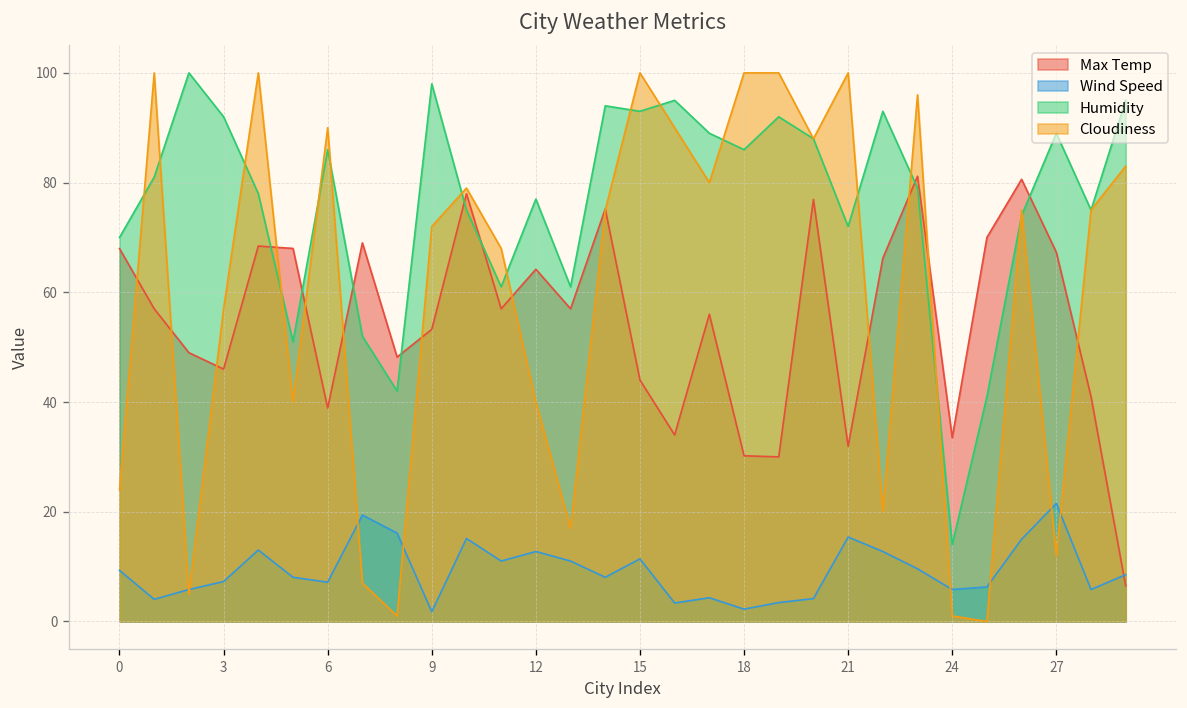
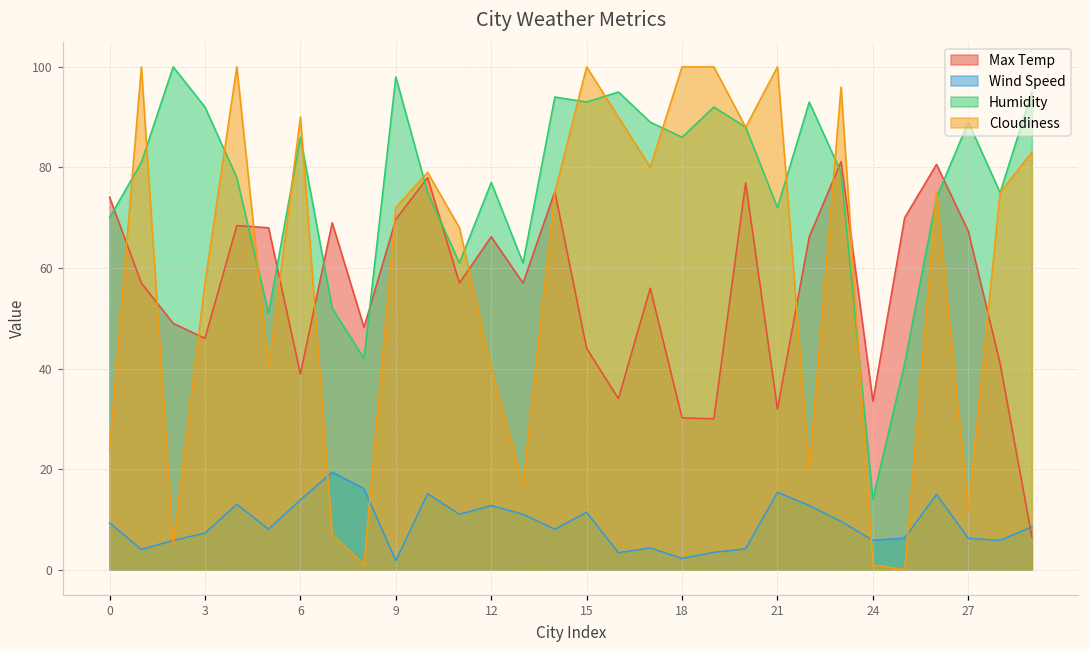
  {
    "Max Temp": {
-     "0": 68,
+     "0": 74,
      "3": 46,
      "6": 39,
-     "9": 53,
-     "12": 64,
+     "9": 70,
+     "12": 66,
      "15": 44,
      "18": 30,
      "21": 32,
      "24": 34,
      "27": 67
    },
    "Wind Speed": {
      "0": 9,
      "3": 7,
-     "6": 7,
+     "6": 14,
      "9": 2,
      "12": 13,
      "15": 11,
      "18": 2,
      "21": 15,
      "24": 6,
-     "27": 22
+     "27": 6
    },
    "Humidity": {
      "0": 70,
      "3": 92,
      "6": 86,
      "9": 98,
      "12": 77,
      "15": 93,
      "18": 86,
      "21": 72,
      "24": 14
    },
    "Cloudiness": {
      "0": 24,
      "3": 57,
      "6": 90,
      "9": 72,
      "12": 40,
      "15": 100,
      "18": 100,
      "21": 100,
      "24": 1,
      "27": 12
    }
  }
